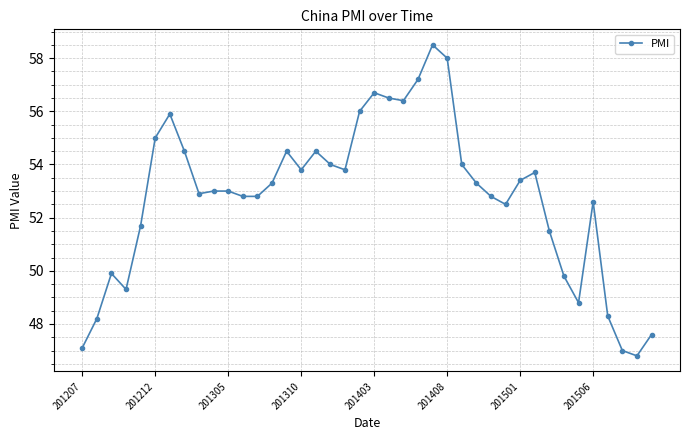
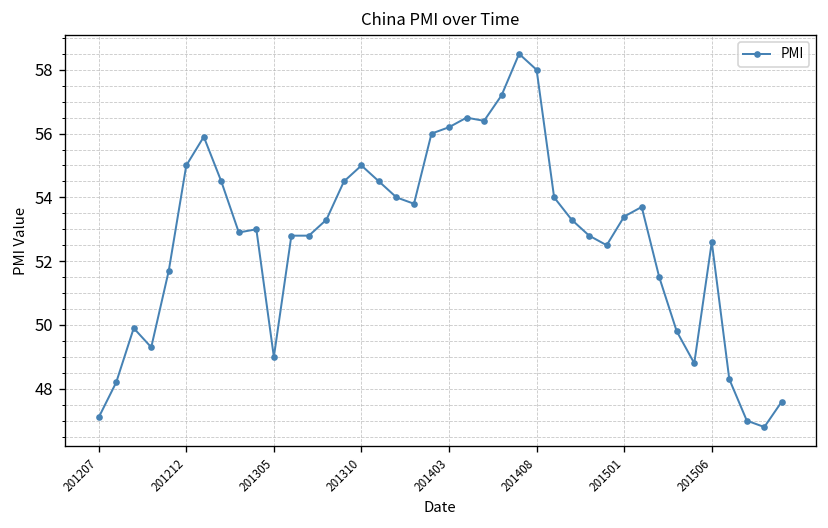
  {
    "201207": 47.1,
    "201212": 55.0,
-   "201305": 53,
-   "201310": 53.8,
-   "201403": 56.7,
+   "201305": 49,
+   "201310": 55.0,
+   "201403": 56.2,
    "201408": 58.0,
    "201501": 53.4,
    "201506": 52.6
  }
